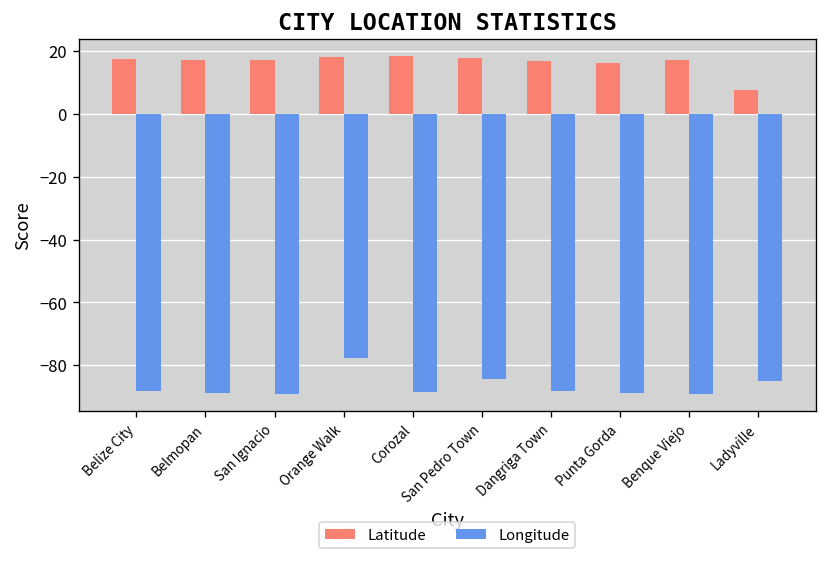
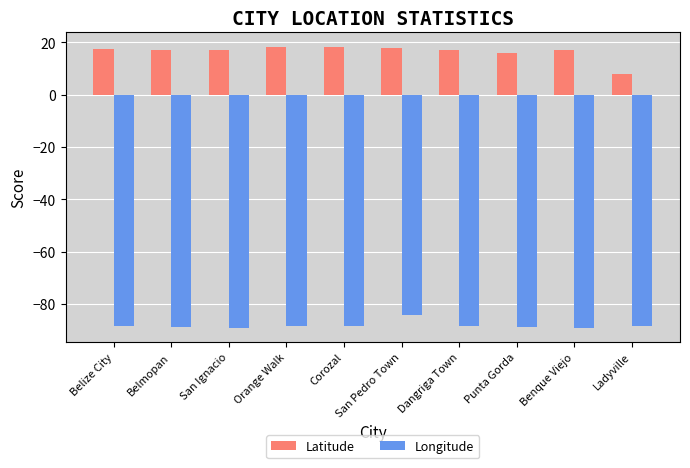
  {
    "Latitude": {
      "Belize City": 17,
      "Belmopan": 17,
      "San Ignacio": 17,
      "Orange Walk": 18,
      "Corozal": 18,
      "San Pedro Town": 18,
      "Dangriga Town": 17,
      "Punta Gorda": 16,
      "Benque Viejo": 17,
      "Ladyville": 8
    },
    "Longitude": {
      "Belize City": -88,
      "Belmopan": -89,
      "San Ignacio": -89,
-     "Orange Walk": -78,
+     "Orange Walk": -89,
      "Corozal": -88,
      "San Pedro Town": -84,
      "Dangriga Town": -88,
      "Punta Gorda": -89,
      "Benque Viejo": -89,
-     "Ladyville": -85
+     "Ladyville": -88
    }
  }
